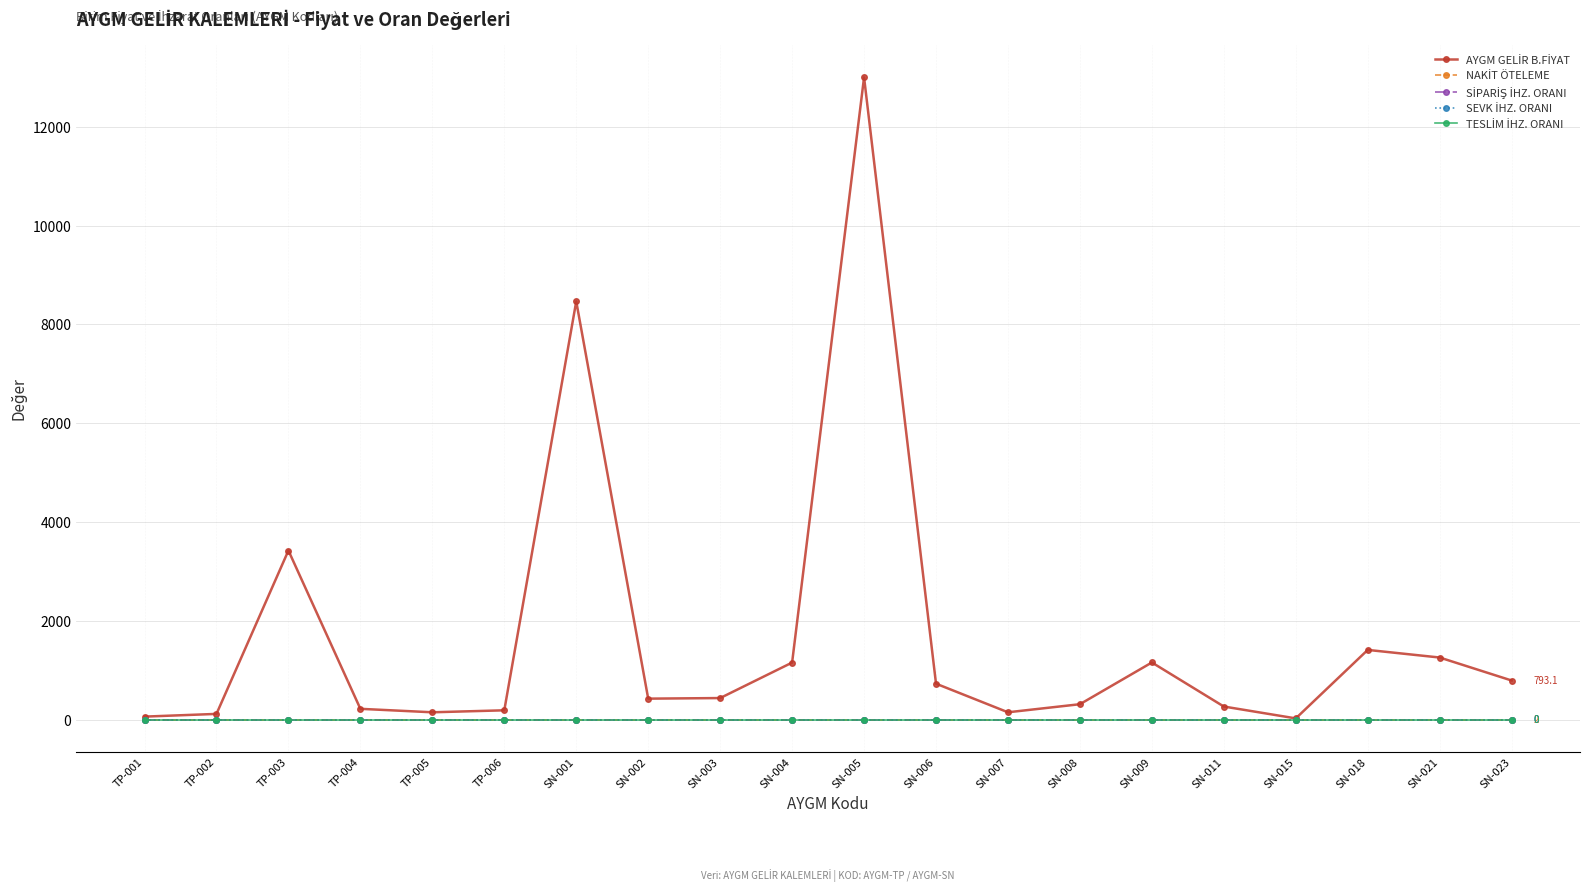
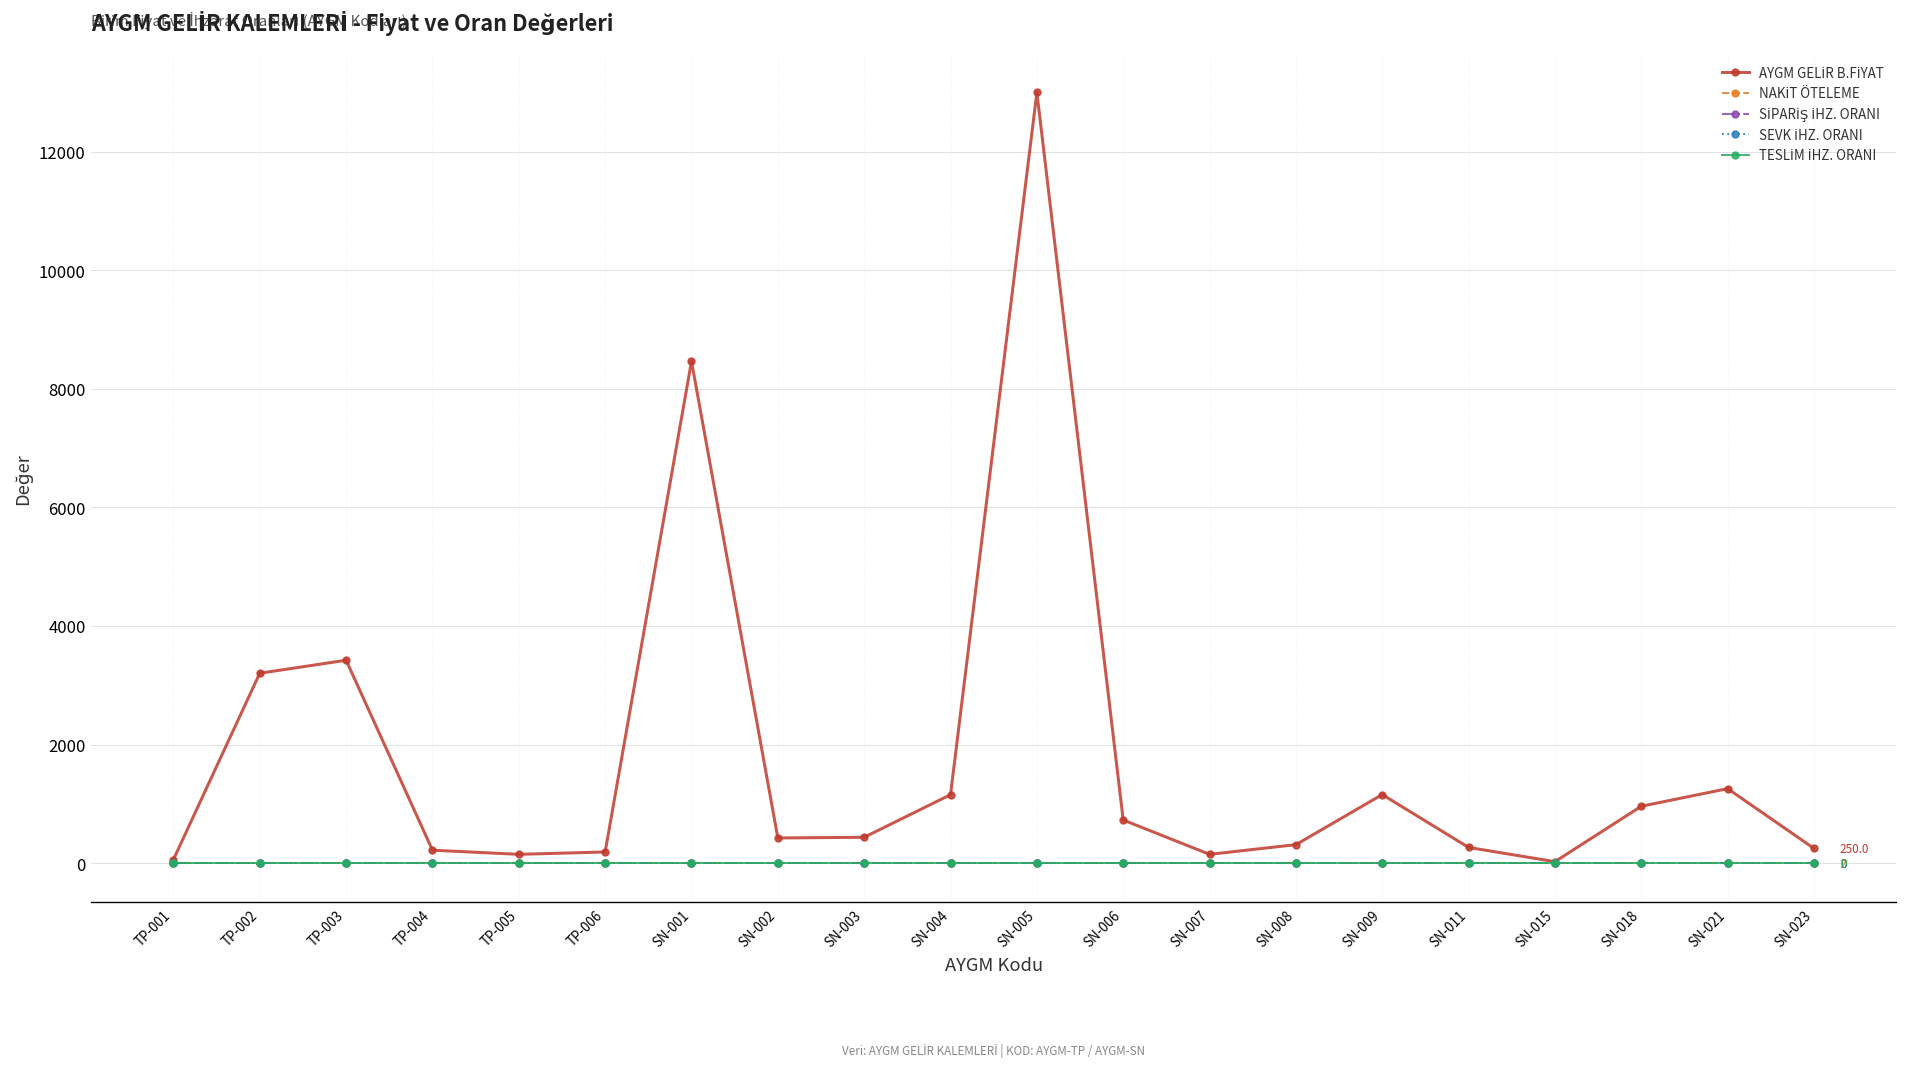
  {
    "AYGM GELİR B.FİYAT": {
-     "TP-002": 100,
-     "SN-018": 1400,
-     "SN-023": 793.1
+     "TP-002": 3200,
+     "SN-018": 1000,
+     "SN-023": 250.0
    },
    "TESLİM İHZ. ORANI": {
      "TP-001": 0,
      "TP-002": 0,
      "TP-003": 0,
      "TP-004": 0,
      "TP-005": 0,
      "TP-006": 0,
      "SN-001": 0,
      "SN-002": 0,
      "SN-003": 0,
      "SN-004": 0,
      "SN-005": 0,
      "SN-006": 0,
      "SN-007": 0,
      "SN-008": 0,
      "SN-009": 0,
      "SN-011": 0,
      "SN-018": 0,
      "SN-021": 0
    }
  }
